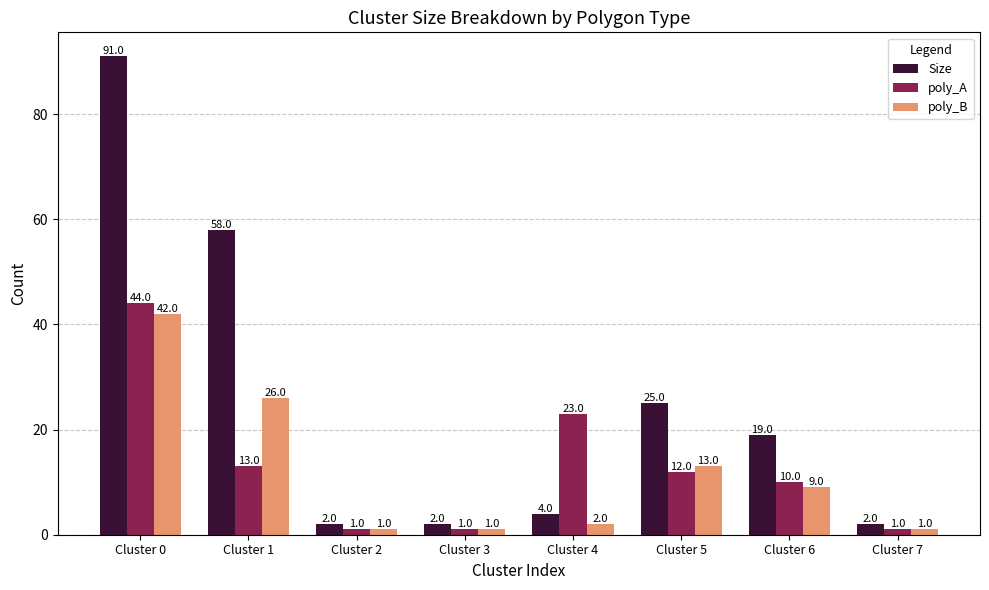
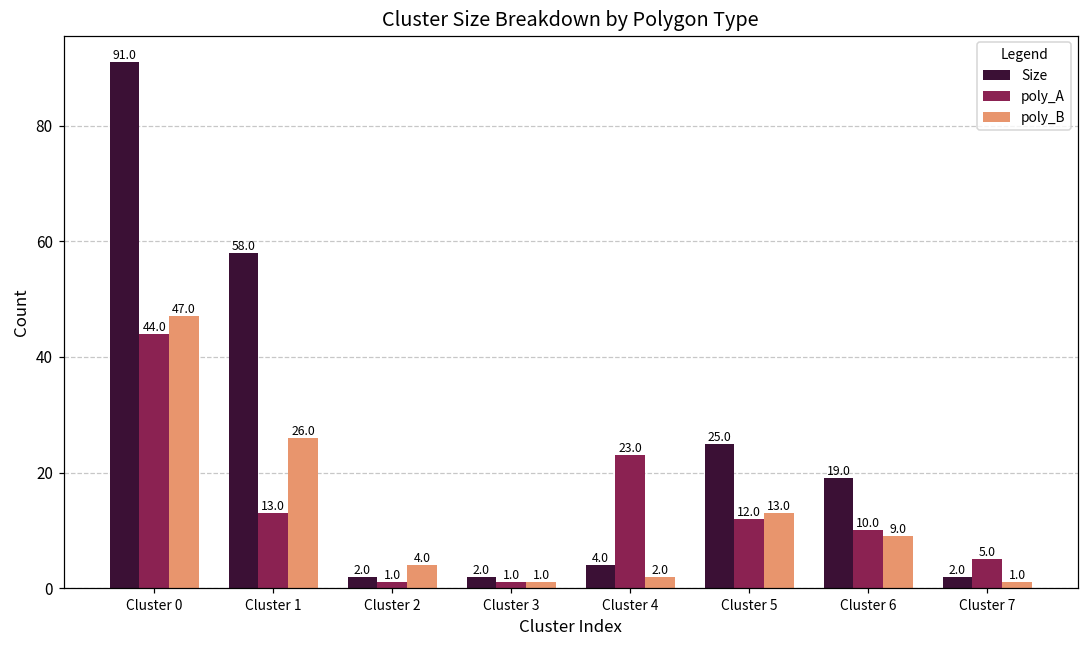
  {
    "Size": {
      "Cluster 0": 91.0,
      "Cluster 1": 58.0,
      "Cluster 2": 2.0,
      "Cluster 3": 2.0,
      "Cluster 4": 4.0,
      "Cluster 5": 25.0,
      "Cluster 6": 19.0,
      "Cluster 7": 2.0
    },
    "poly_A": {
      "Cluster 0": 44.0,
      "Cluster 1": 13.0,
      "Cluster 2": 1.0,
      "Cluster 3": 1.0,
      "Cluster 4": 23.0,
      "Cluster 5": 12.0,
      "Cluster 6": 10.0,
-     "Cluster 7": 1.0
+     "Cluster 7": 5.0
    },
    "poly_B": {
-     "Cluster 0": 42.0,
+     "Cluster 0": 47.0,
      "Cluster 1": 26.0,
-     "Cluster 2": 1.0,
+     "Cluster 2": 4.0,
      "Cluster 3": 1.0,
      "Cluster 4": 2.0,
      "Cluster 5": 13.0,
      "Cluster 6": 9.0,
      "Cluster 7": 1.0
    }
  }
